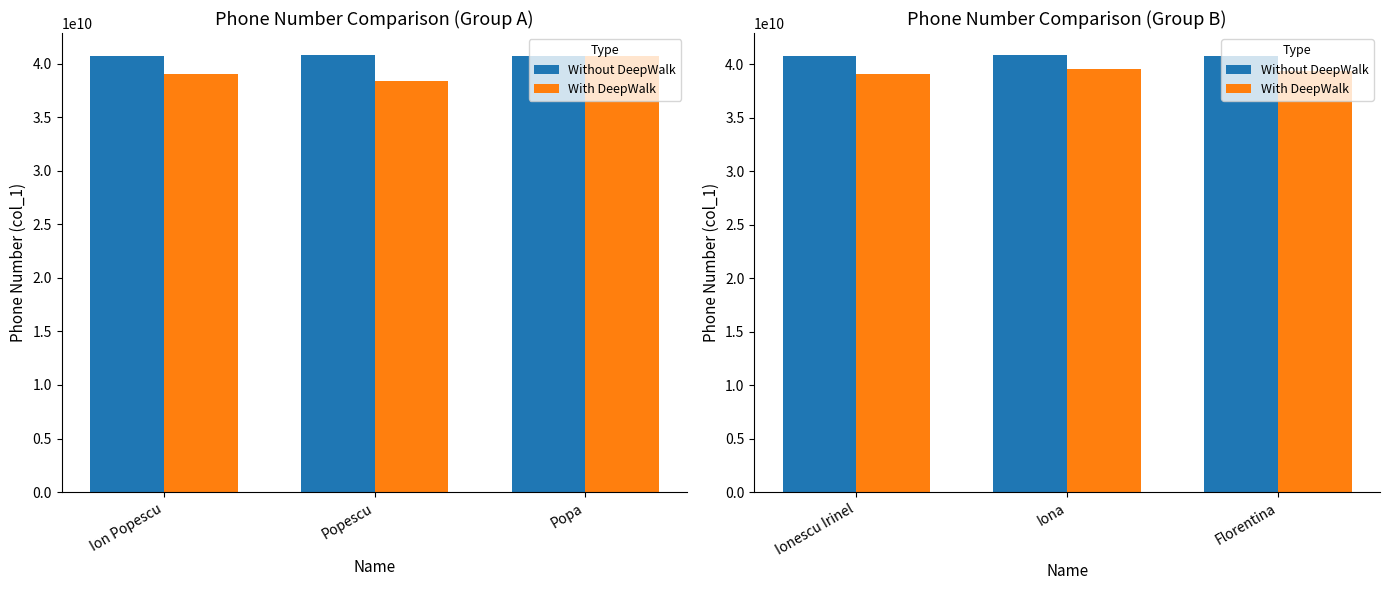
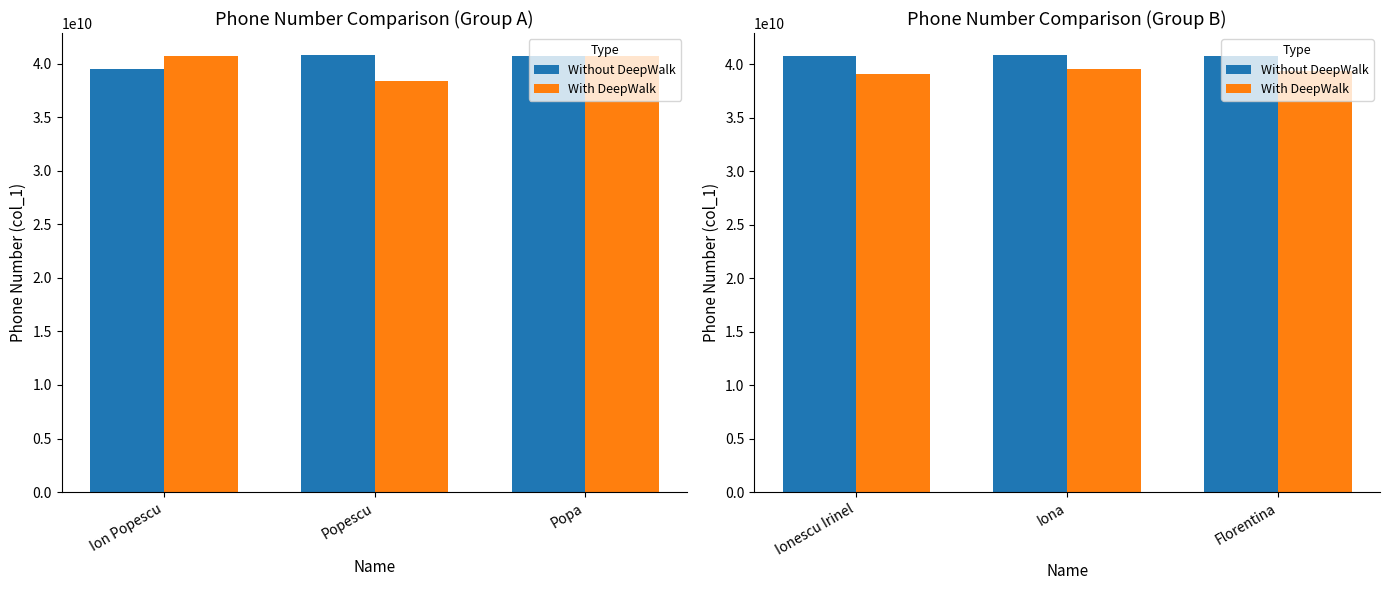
  {
    "Phone Number Comparison (Group A)": {
      "Without DeepWalk": {
-       "Ion Popescu": 40700000000,
+       "Ion Popescu": 39500000000,
        "Popescu": 40800000000
      },
      "With DeepWalk": {
-       "Ion Popescu": 39100000000,
+       "Ion Popescu": 40700000000,
        "Popescu": 38400000000
      }
    },
    "Phone Number Comparison (Group B)": {
      "Without DeepWalk": {
        "Ionescu Irinel": 40700000000,
        "Iona": 40900000000
      },
      "With DeepWalk": {
        "Ionescu Irinel": 39100000000,
        "Iona": 39500000000
      }
    }
  }
